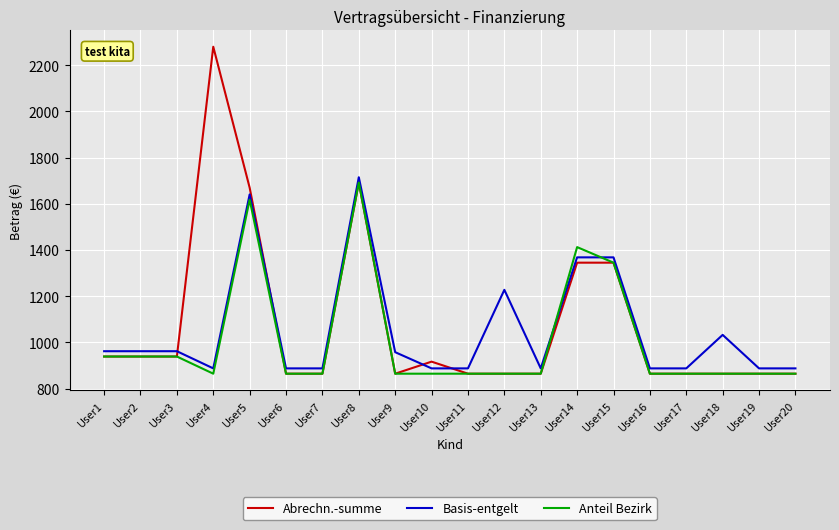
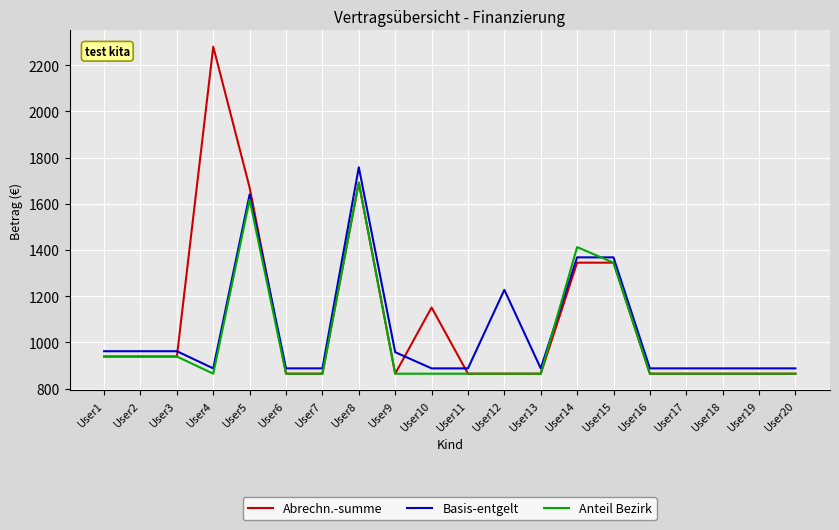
  {
    "Abrechn.-summe": {
      "User4": 2280,
      "User5": 1670,
-     "User10": 920,
+     "User10": 1150,
      "User14": 1350
    },
    "Basis-entgelt": {
      "User1": 960,
      "User2": 960,
      "User3": 960,
      "User4": 890,
      "User5": 1640,
      "User6": 890,
      "User7": 890,
-     "User8": 1710,
+     "User8": 1760,
      "User9": 960,
      "User10": 890,
      "User11": 890,
      "User12": 1230,
      "User13": 890,
      "User14": 1370,
      "User15": 1370,
      "User16": 890,
      "User17": 890,
-     "User18": 1030,
+     "User18": 890,
      "User19": 890,
      "User20": 890
    },
    "Anteil Bezirk": {
      "User4": 860,
      "User5": 1620,
      "User10": 860,
      "User14": 1410
    }
  }
